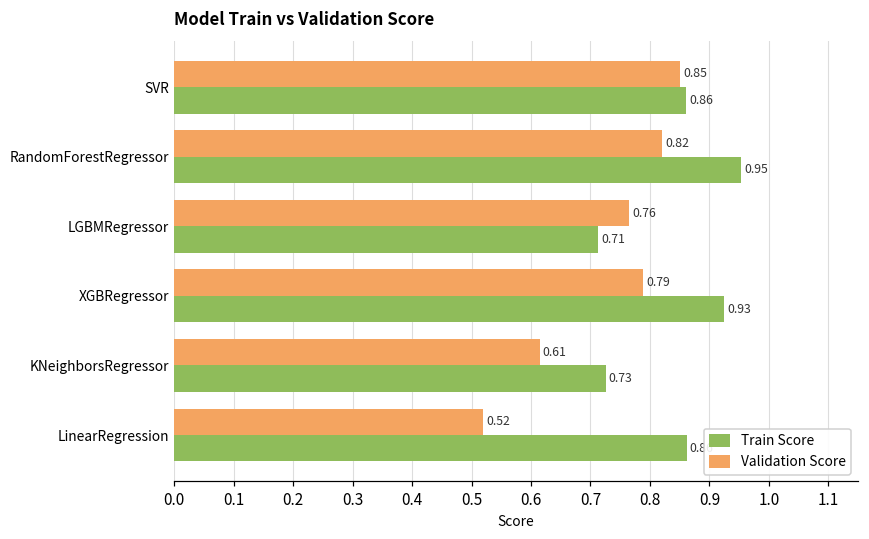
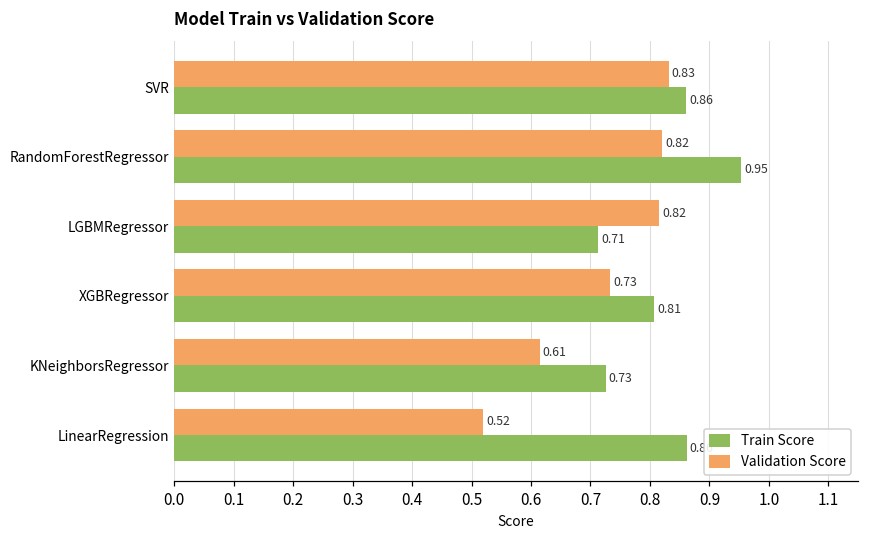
  {
    "Train Score": {
      "SVR": 0.86,
      "RandomForestRegressor": 0.95,
      "LGBMRegressor": 0.71,
-     "XGBRegressor": 0.93,
+     "XGBRegressor": 0.81,
      "KNeighborsRegressor": 0.73
    },
    "Validation Score": {
-     "SVR": 0.85,
+     "SVR": 0.83,
      "RandomForestRegressor": 0.82,
-     "LGBMRegressor": 0.76,
-     "XGBRegressor": 0.79,
+     "LGBMRegressor": 0.82,
+     "XGBRegressor": 0.73,
      "KNeighborsRegressor": 0.61,
      "LinearRegression": 0.52
    }
  }
